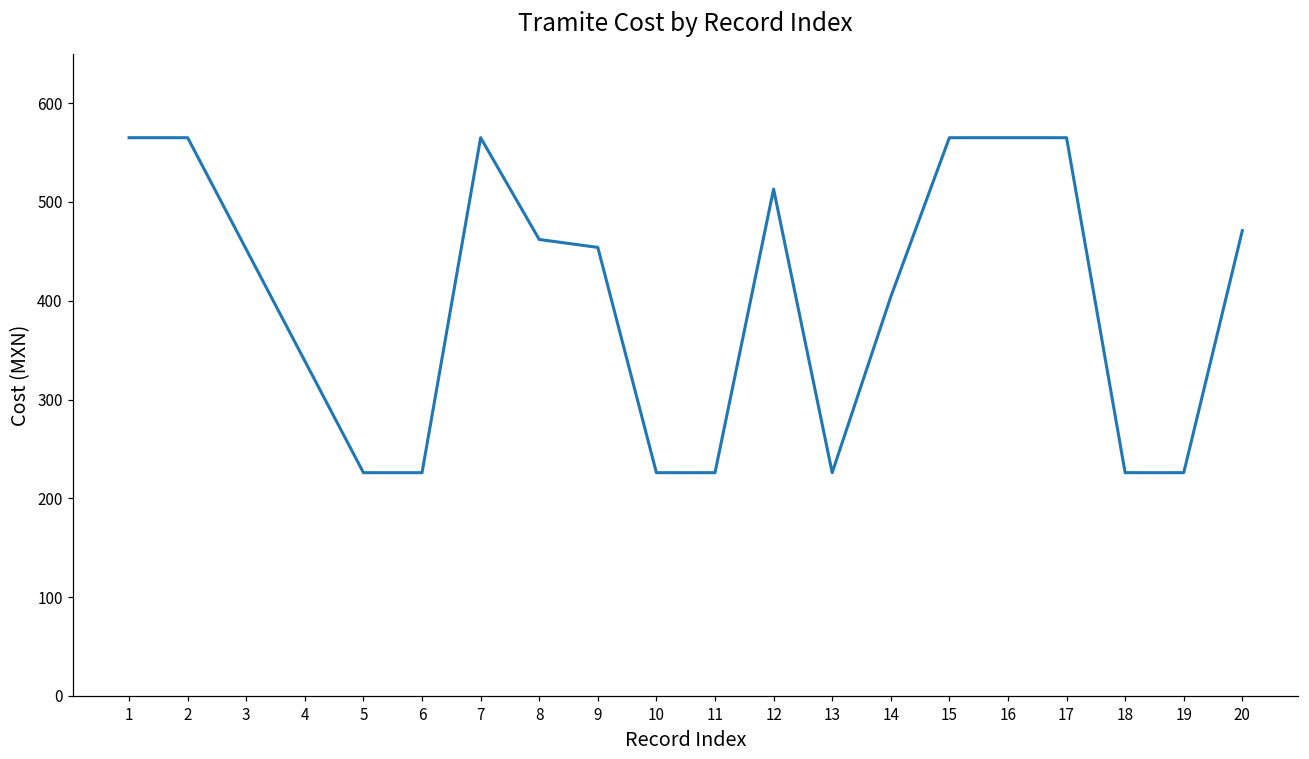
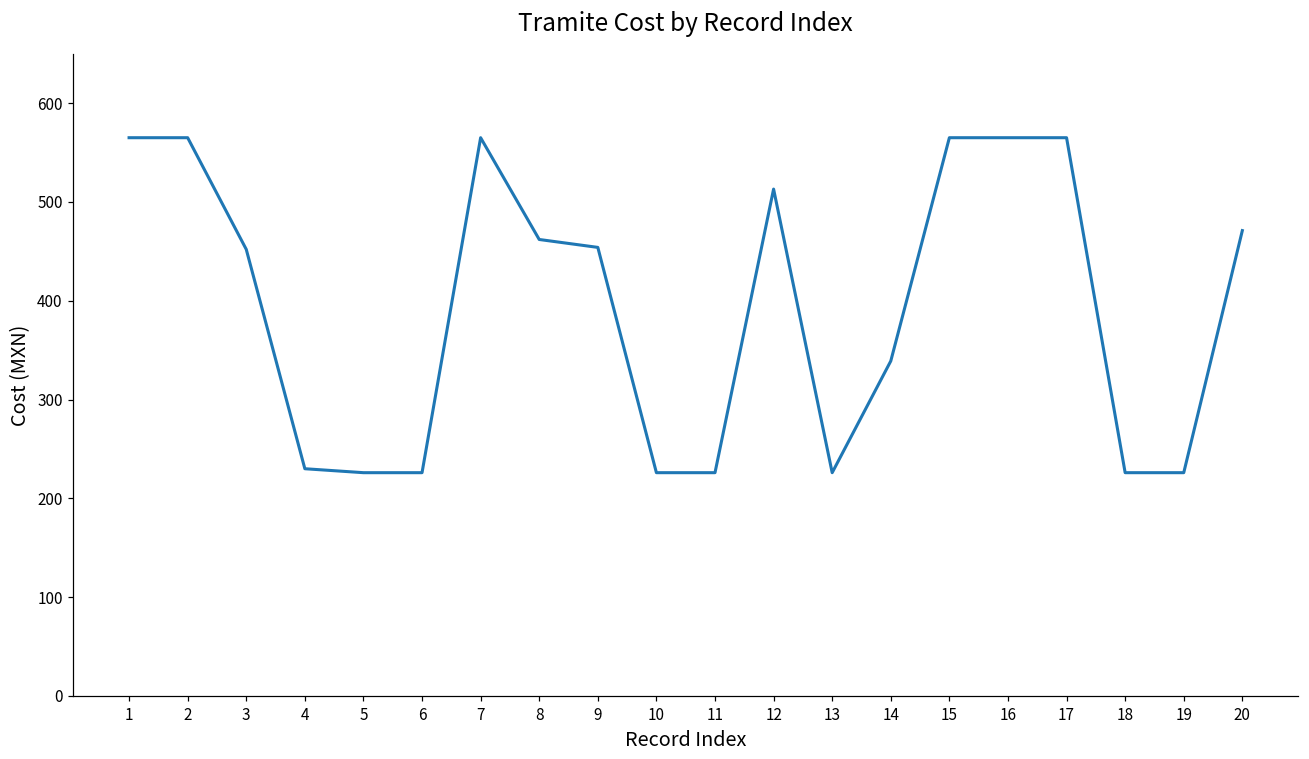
  {
    "1": 570,
    "2": 570,
    "3": 450,
-   "4": 340,
+   "4": 230,
    "5": 230,
    "6": 230,
    "7": 570,
    "8": 460,
    "9": 450,
    "10": 230,
    "11": 230,
    "12": 510,
    "13": 230,
-   "14": 400,
+   "14": 340,
    "15": 570,
    "16": 570,
    "17": 570,
    "18": 230,
    "19": 230,
    "20": 470
  }
